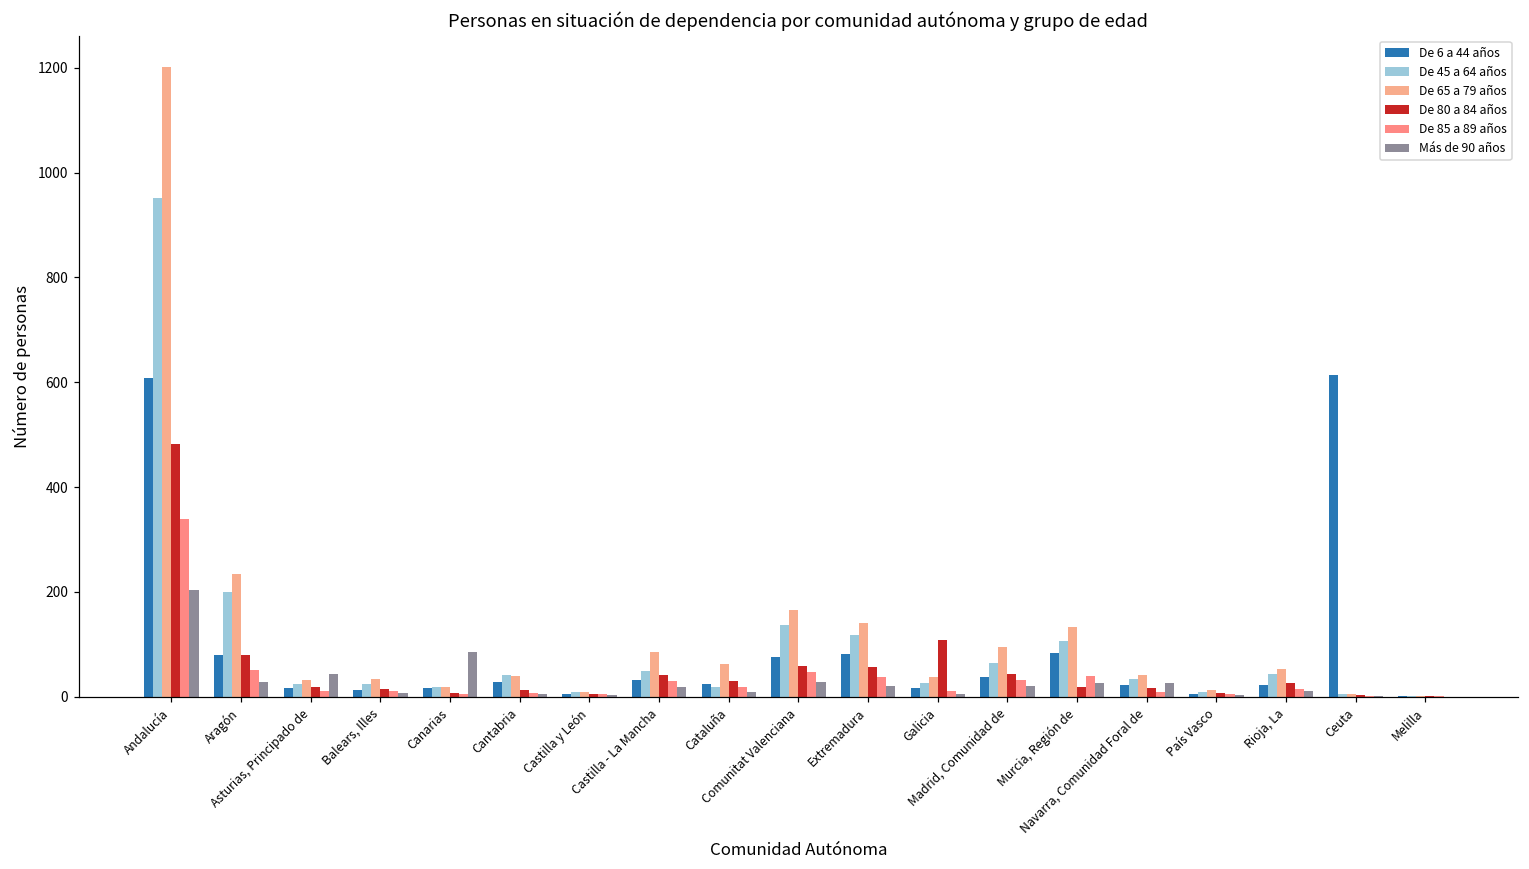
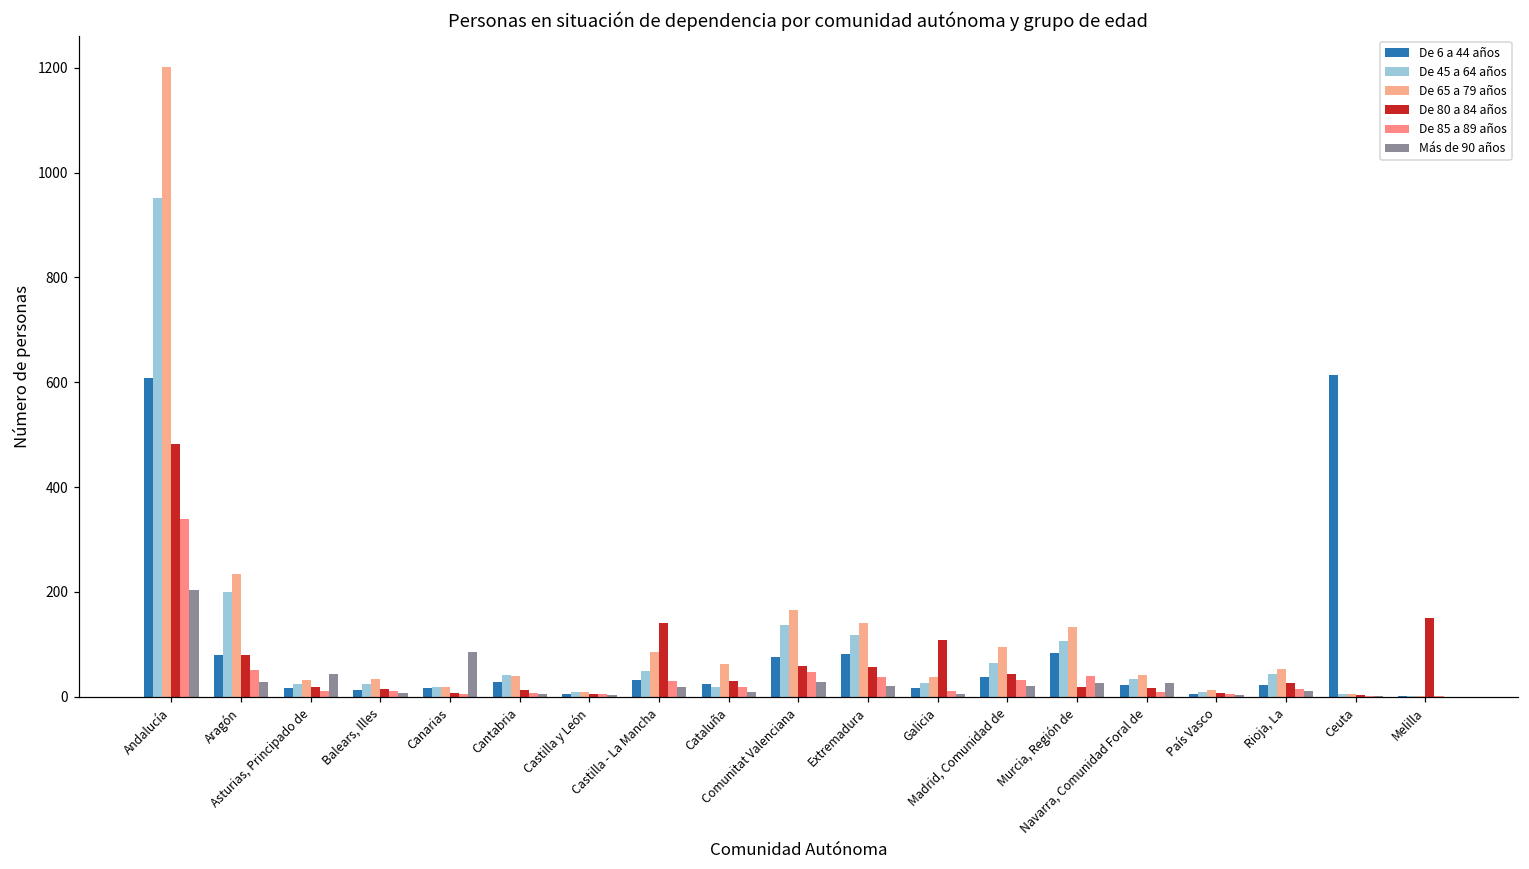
  {
    "De 6 a 44 años": {
      "Andalucía": 610,
      "Aragón": 80,
      "Asturias, Principado de": 20,
      "Balears, Illes": 10,
      "Canarias": 20,
      "Cantabria": 30,
      "Castilla y León": 10,
      "Castilla - La Mancha": 30,
      "Cataluña": 20,
      "Comunitat Valenciana": 70,
      "Extremadura": 80,
      "Galicia": 20,
      "Madrid, Comunidad de": 40,
      "Murcia, Región de": 80,
      "Navarra, Comunidad Foral de": 20,
      "Rioja, La": 20,
      "Ceuta": 610
    },
    "De 45 a 64 años": {
      "Andalucía": 950,
      "Aragón": 200,
      "Asturias, Principado de": 20,
      "Balears, Illes": 20,
      "Canarias": 20,
      "Cantabria": 40,
      "Castilla y León": 10,
      "Castilla - La Mancha": 50,
      "Cataluña": 20,
      "Comunitat Valenciana": 140,
      "Extremadura": 120,
      "Galicia": 30,
      "Madrid, Comunidad de": 60,
      "Murcia, Región de": 110,
      "Navarra, Comunidad Foral de": 30,
      "País Vasco": 10,
      "Rioja, La": 40
    },
    "De 80 a 84 años": {
      "Andalucía": 480,
      "Aragón": 80,
      "Asturias, Principado de": 20,
      "Balears, Illes": 20,
      "Canarias": 10,
      "Cantabria": 10,
      "Castilla y León": 10,
-     "Castilla - La Mancha": 40,
+     "Castilla - La Mancha": 140,
      "Cataluña": 30,
      "Comunitat Valenciana": 60,
      "Extremadura": 60,
      "Galicia": 110,
      "Madrid, Comunidad de": 40,
      "Murcia, Región de": 20,
      "Navarra, Comunidad Foral de": 20,
      "País Vasco": 10,
      "Rioja, La": 30,
-     "Melilla": 0
+     "Melilla": 150
    },
    "Más de 90 años": {
      "Andalucía": 200,
      "Aragón": 30,
      "Asturias, Principado de": 40,
      "Balears, Illes": 10,
      "Canarias": 90,
      "Cantabria": 10,
      "Castilla - La Mancha": 20,
      "Cataluña": 10,
      "Comunitat Valenciana": 30,
      "Extremadura": 20,
      "Madrid, Comunidad de": 20,
      "Murcia, Región de": 30,
      "Navarra, Comunidad Foral de": 30,
      "Rioja, La": 10
    }
  }
